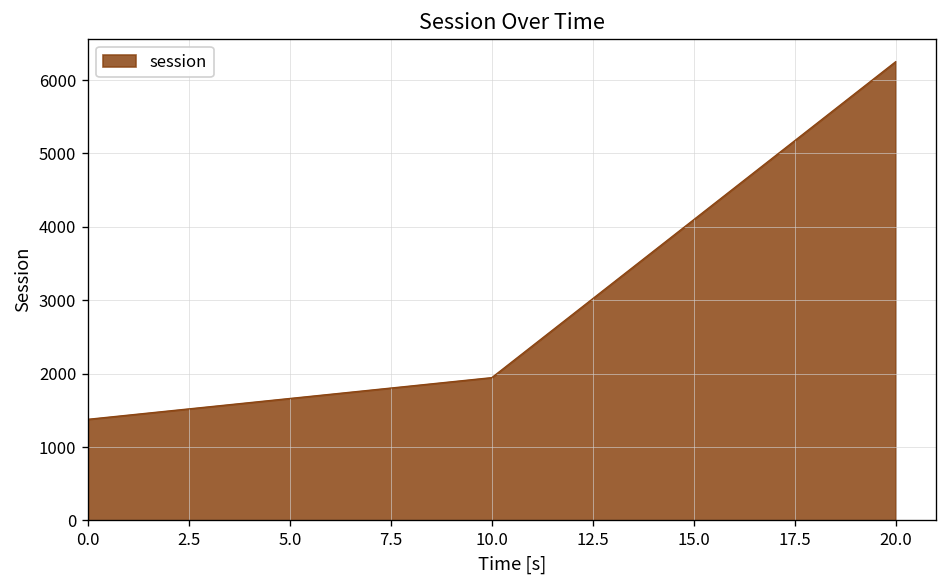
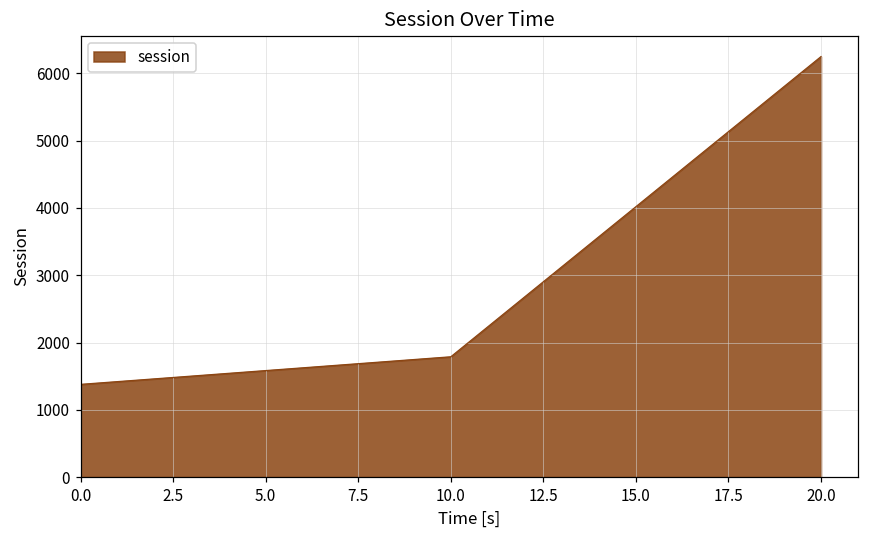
  {
    "0.0": 1400,
-   "10.0": 1900,
+   "10.0": 1800,
    "20.0": 6200
  }
